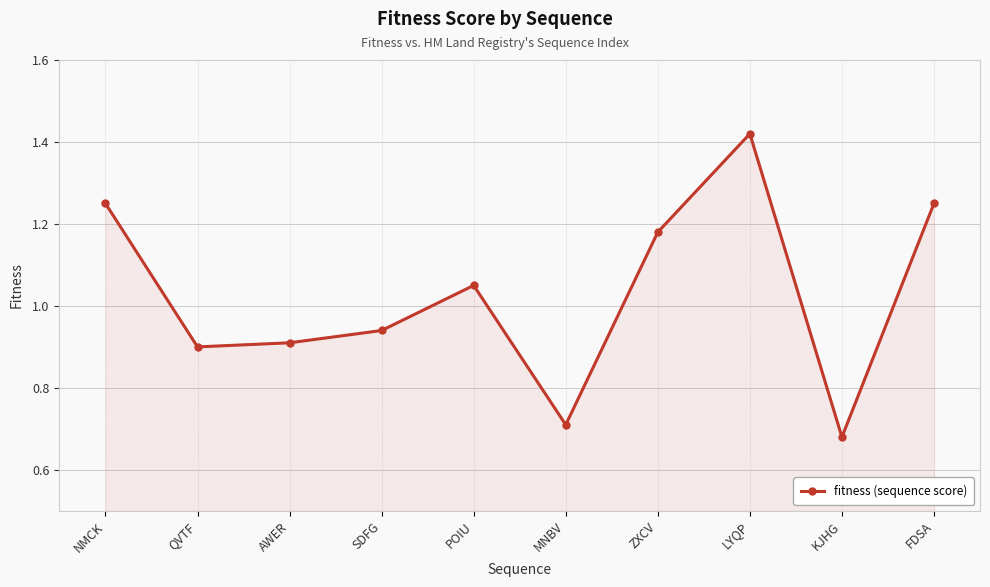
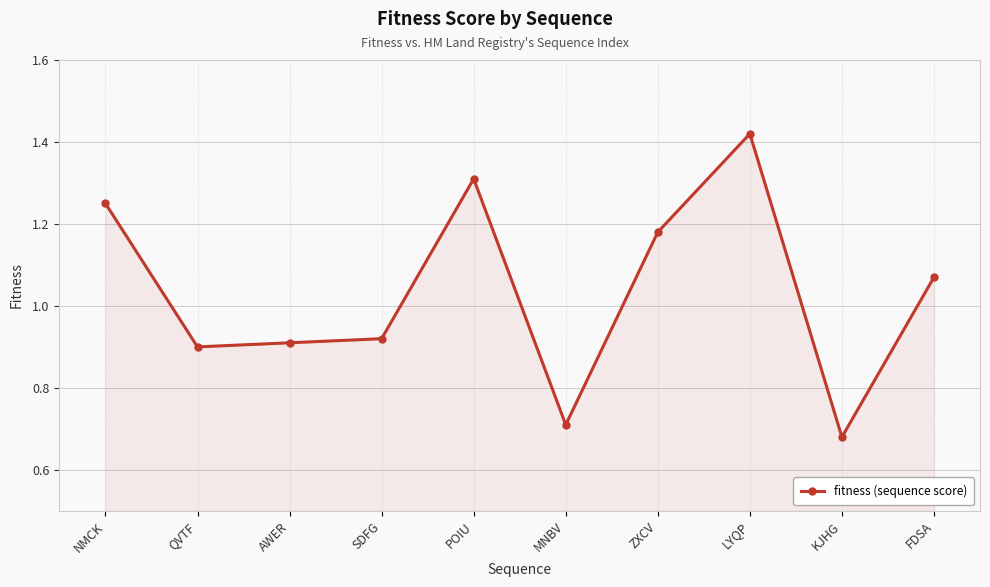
  {
    "NMCK": 1.25,
    "QVTF": 0.90,
    "AWER": 0.91,
-   "SDFG": 0.94,
-   "POIU": 1.05,
+   "SDFG": 0.92,
+   "POIU": 1.31,
    "MNBV": 0.71,
    "ZXCV": 1.18,
    "LYQP": 1.42,
    "KJHG": 0.68,
-   "FDSA": 1.25
+   "FDSA": 1.07
  }
